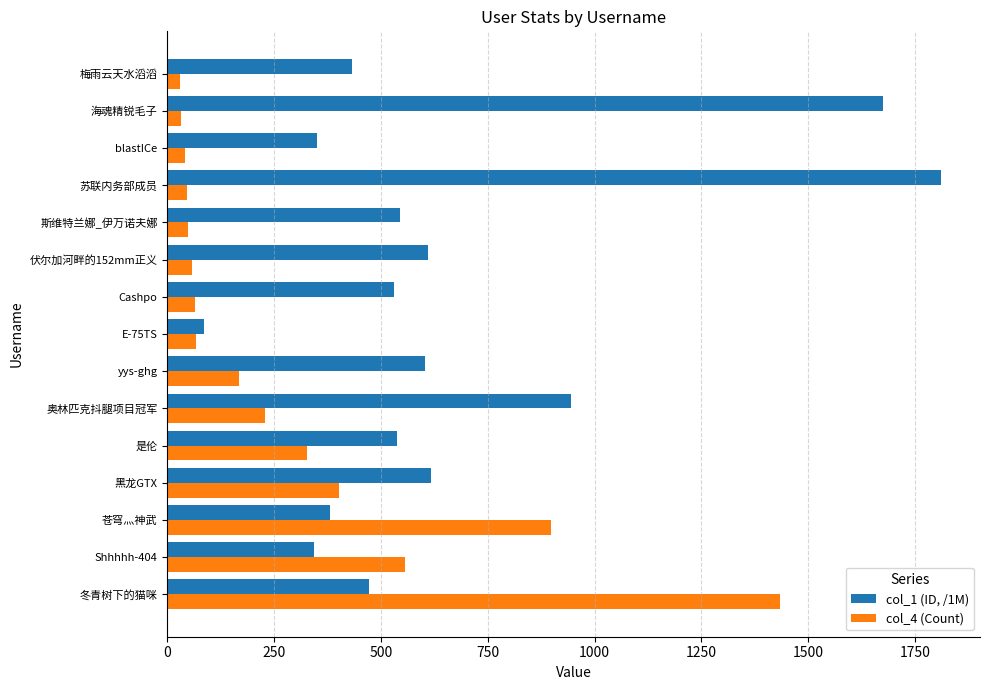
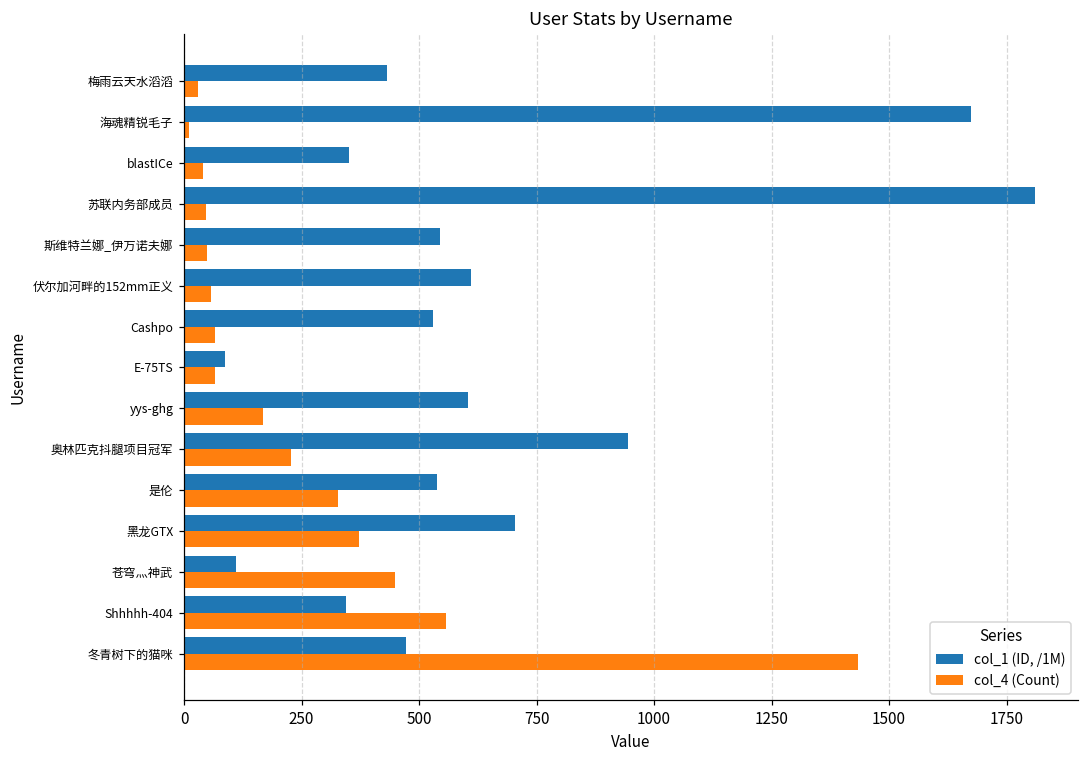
  {
    "col_1 (ID, /1M)": {
      "梅雨云天水滔滔": 430,
      "海魂精锐毛子": 1670,
      "blastICe": 350,
      "苏联内务部成员": 1810,
      "斯维特兰娜_伊万诺夫娜": 540,
      "伏尔加河畔的152mm正义": 610,
      "Cashpo": 530,
      "E-75TS": 90,
      "yys-ghg": 600,
      "奥林匹克抖腿项目冠军": 950,
      "是伦": 540,
-     "黑龙GTX": 620,
-     "苍穹灬神武": 380,
+     "黑龙GTX": 710,
+     "苍穹灬神武": 110,
      "Shhhhh-404": 340,
      "冬青树下的猫咪": 470
    },
    "col_4 (Count)": {
      "梅雨云天水滔滔": 30,
-     "海魂精锐毛子": 30,
+     "海魂精锐毛子": 10,
      "blastICe": 40,
      "苏联内务部成员": 50,
      "斯维特兰娜_伊万诺夫娜": 50,
      "伏尔加河畔的152mm正义": 60,
      "Cashpo": 70,
      "E-75TS": 70,
      "yys-ghg": 170,
      "奥林匹克抖腿项目冠军": 230,
      "是伦": 330,
-     "黑龙GTX": 400,
-     "苍穹灬神武": 900,
+     "黑龙GTX": 370,
+     "苍穹灬神武": 450,
      "Shhhhh-404": 560,
      "冬青树下的猫咪": 1430
    }
  }
